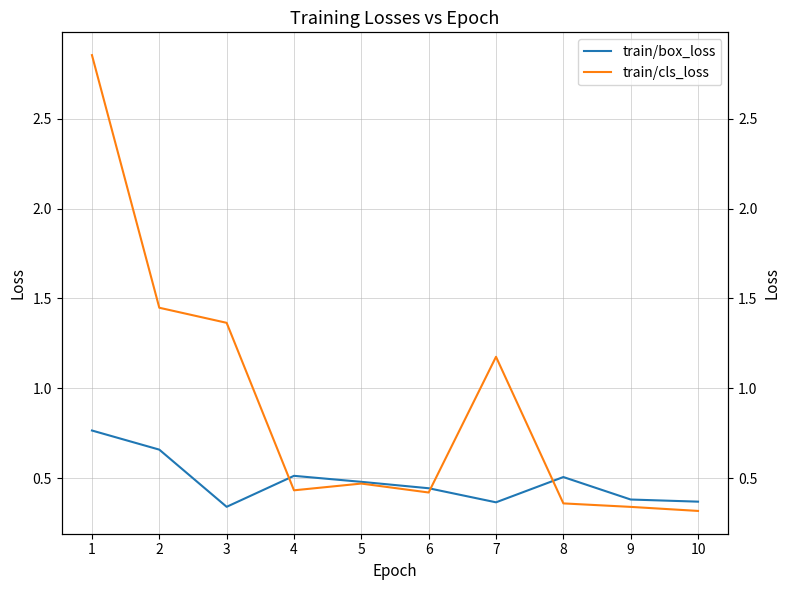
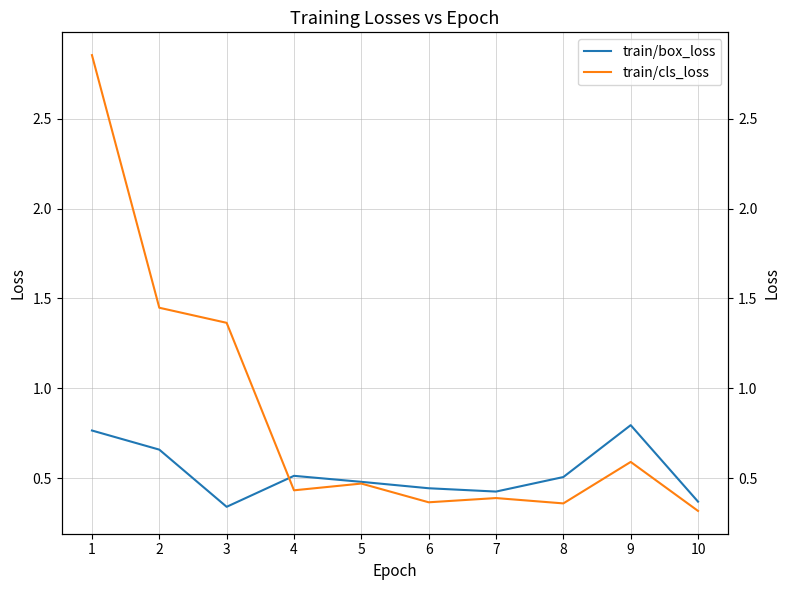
  {
    "train/box_loss": {
      "1": 0.77,
      "2": 0.66,
      "3": 0.34,
      "4": 0.51,
      "6": 0.44,
-     "7": 0.37,
+     "7": 0.43,
      "8": 0.51,
-     "9": 0.38,
+     "9": 0.80,
      "10": 0.37
    },
    "train/cls_loss": {
      "1": 2.85,
      "2": 1.45,
      "3": 1.36,
      "4": 0.43,
-     "6": 0.42,
-     "7": 1.18,
+     "6": 0.37,
+     "7": 0.39,
      "8": 0.36,
-     "9": 0.34,
+     "9": 0.59,
      "10": 0.32
    }
  }
